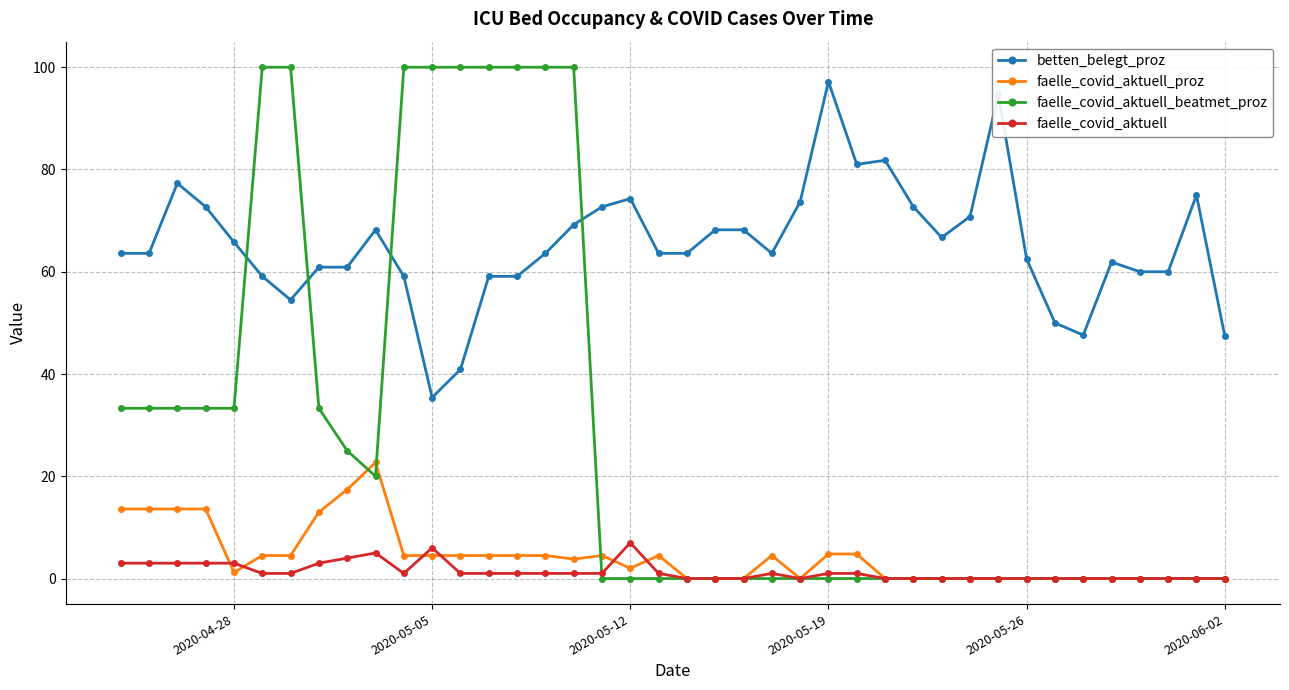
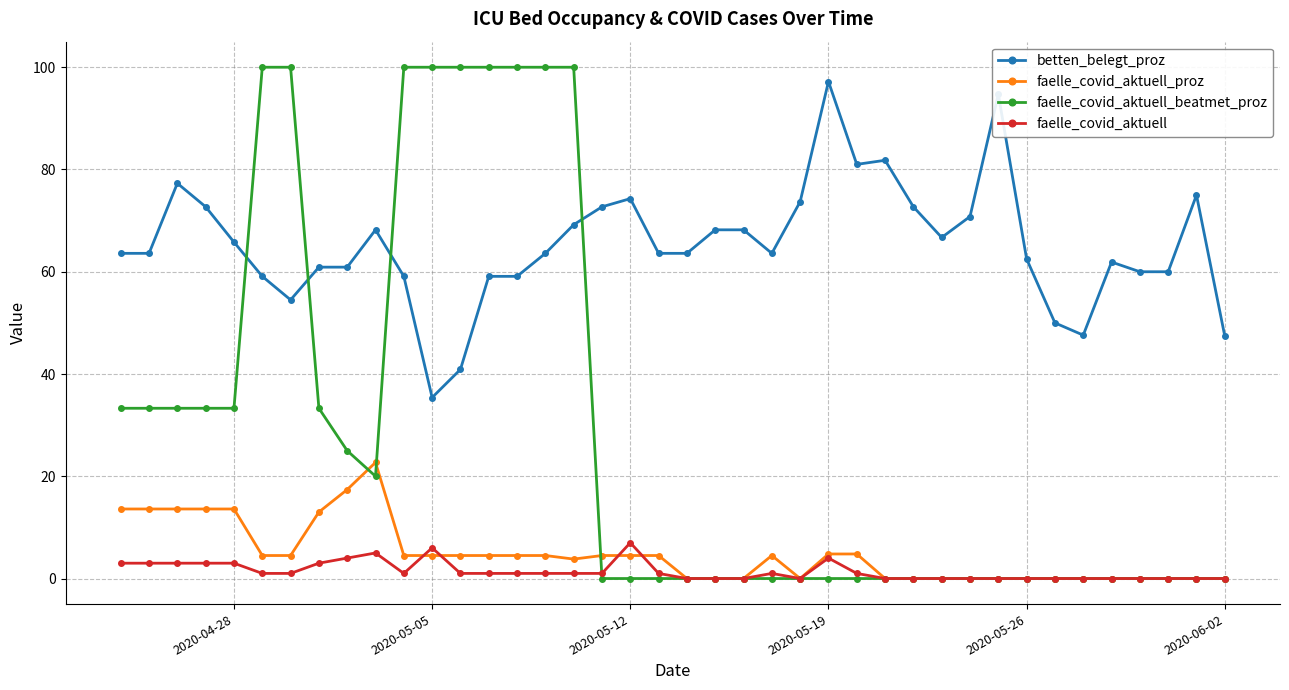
  {
    "betten_belegt_proz": {
      "2020-04-28": 66,
      "2020-05-05": 35,
      "2020-05-12": 74,
      "2020-05-19": 97,
      "2020-05-26": 63,
      "2020-06-02": 47
    },
    "faelle_covid_aktuell_proz": {
-     "2020-04-28": 1,
+     "2020-04-28": 14,
      "2020-05-05": 5,
-     "2020-05-12": 2,
+     "2020-05-12": 5,
      "2020-05-19": 5
    },
    "faelle_covid_aktuell_beatmet_proz": {
      "2020-04-28": 33,
      "2020-05-05": 100,
      "2020-05-12": 0,
      "2020-05-19": 0
    },
    "faelle_covid_aktuell": {
      "2020-04-28": 3,
      "2020-05-05": 6,
      "2020-05-12": 7,
-     "2020-05-19": 1
+     "2020-05-19": 4
    }
  }
